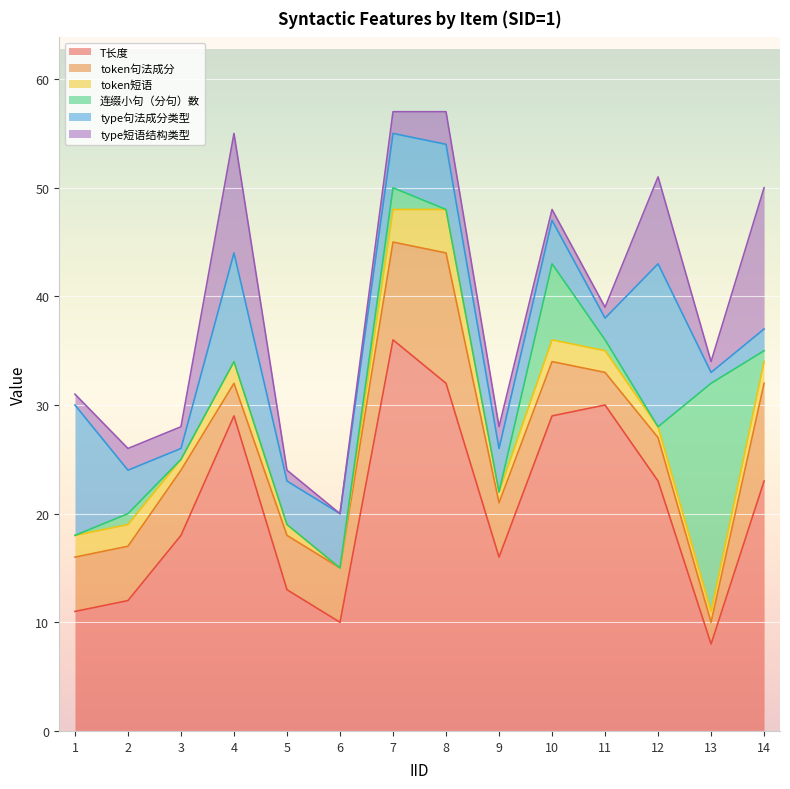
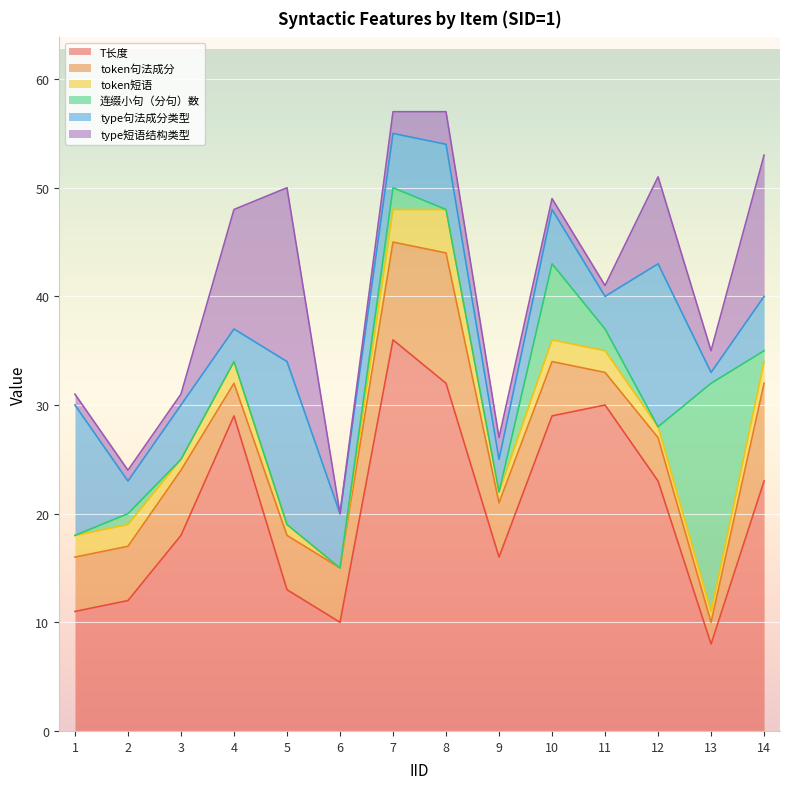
  {
    "连缀小句（分句）数": {
      "2": 1,
      "7": 2,
      "10": 7,
-     "11": 1,
+     "11": 2,
      "13": 21,
      "14": 1
    },
    "type句法成分类型": {
      "1": 12,
-     "2": 4,
-     "3": 1,
-     "4": 10,
-     "5": 4,
+     "2": 3,
+     "3": 5,
+     "4": 3,
+     "5": 15,
      "7": 5,
      "8": 6,
-     "9": 4,
-     "10": 4,
-     "11": 2,
+     "9": 3,
+     "10": 5,
+     "11": 3,
      "12": 15,
      "13": 1,
-     "14": 2
+     "14": 5
    },
    "type短语结构类型": {
      "1": 1,
-     "2": 2,
-     "3": 2,
+     "2": 1,
+     "3": 1,
      "4": 11,
-     "5": 1,
+     "5": 16,
      "7": 2,
      "8": 3,
      "9": 2,
      "10": 1,
      "11": 1,
      "12": 8,
-     "13": 1,
+     "13": 2,
      "14": 13
    }
  }
